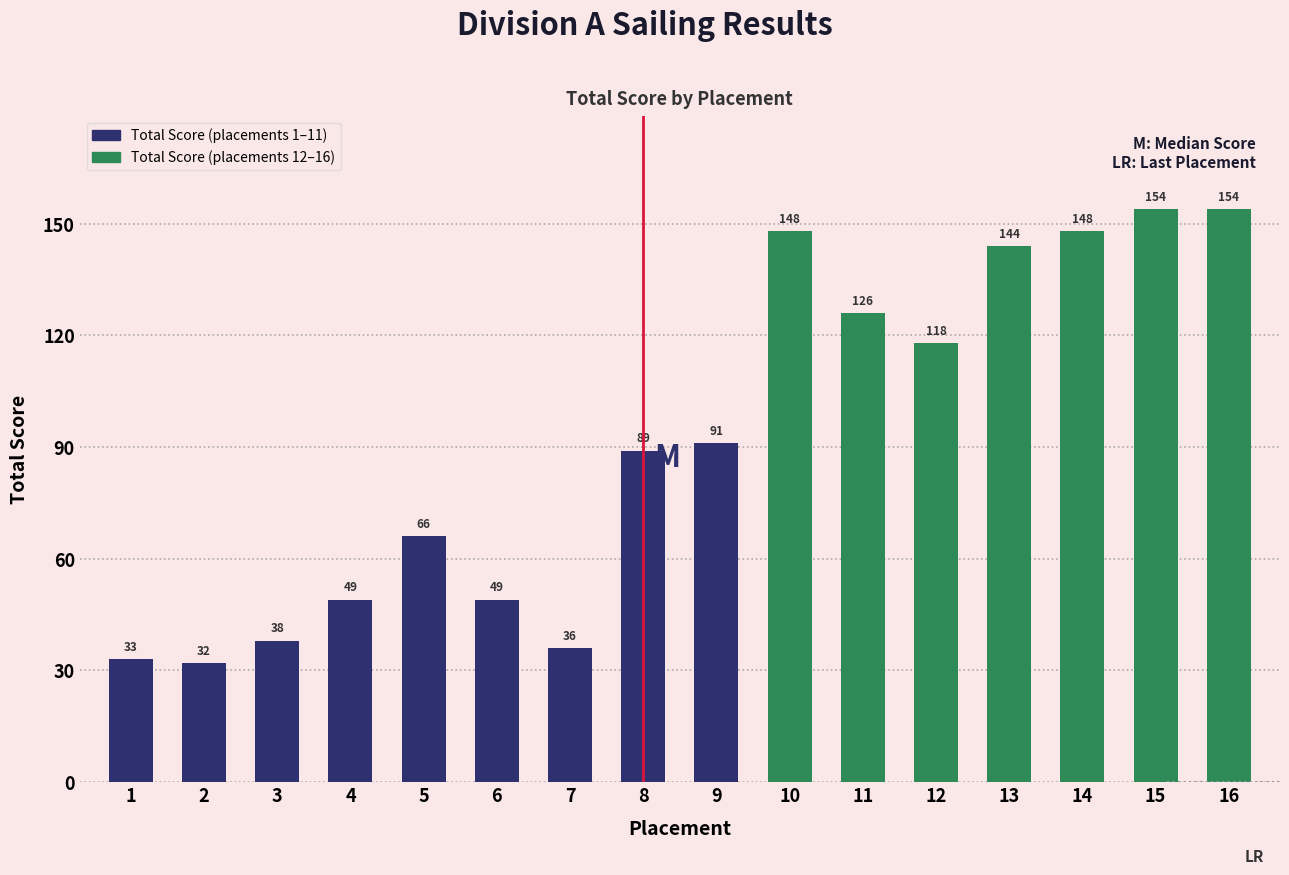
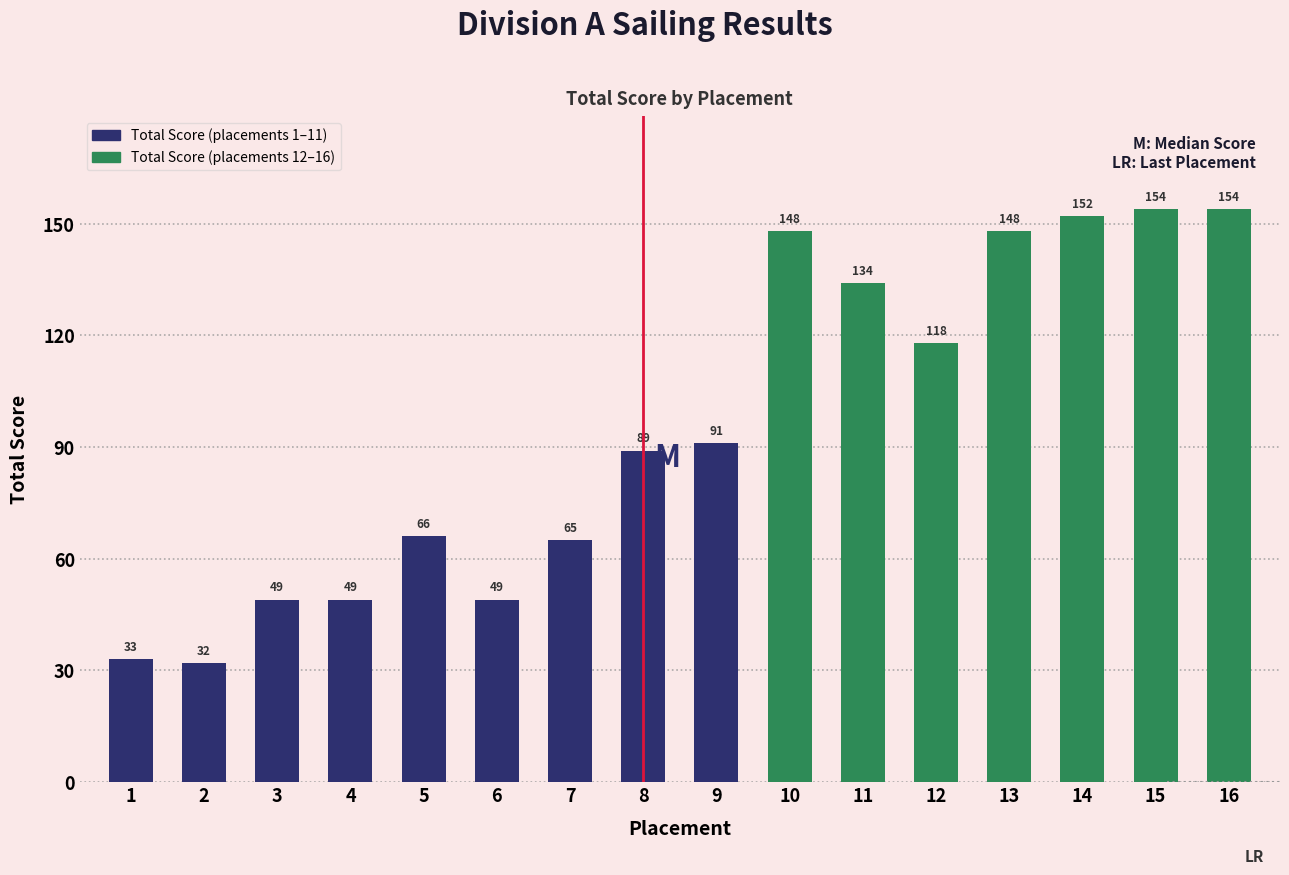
  {
    "1": 33,
    "2": 32,
-   "3": 38,
+   "3": 49,
    "4": 49,
    "5": 66,
    "6": 49,
-   "7": 36,
+   "7": 65,
    "8": 89,
    "9": 91,
    "10": 148,
-   "11": 126,
+   "11": 134,
    "12": 118,
-   "13": 144,
-   "14": 148,
+   "13": 148,
+   "14": 152,
    "15": 154,
    "16": 154
  }
